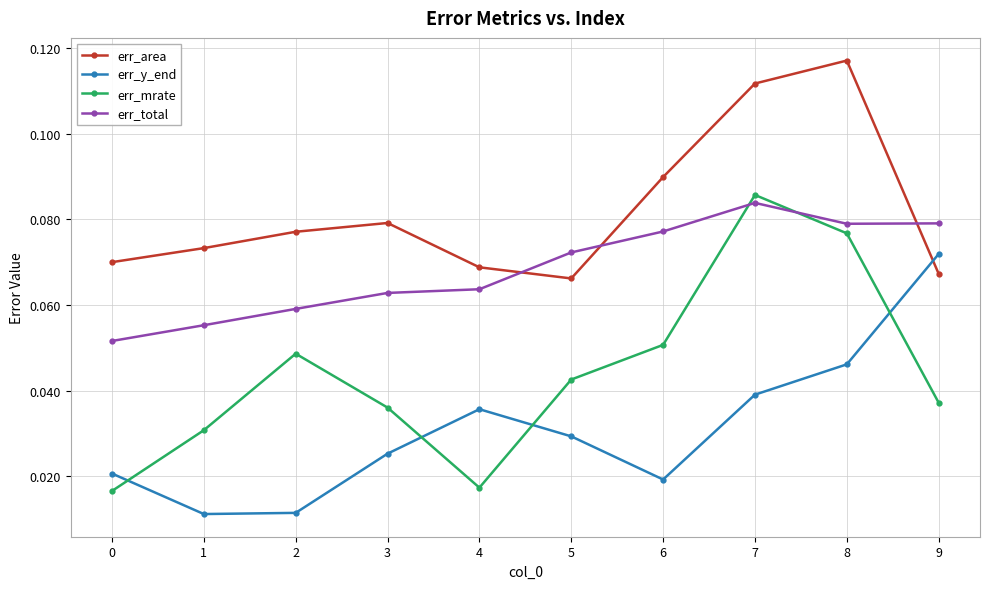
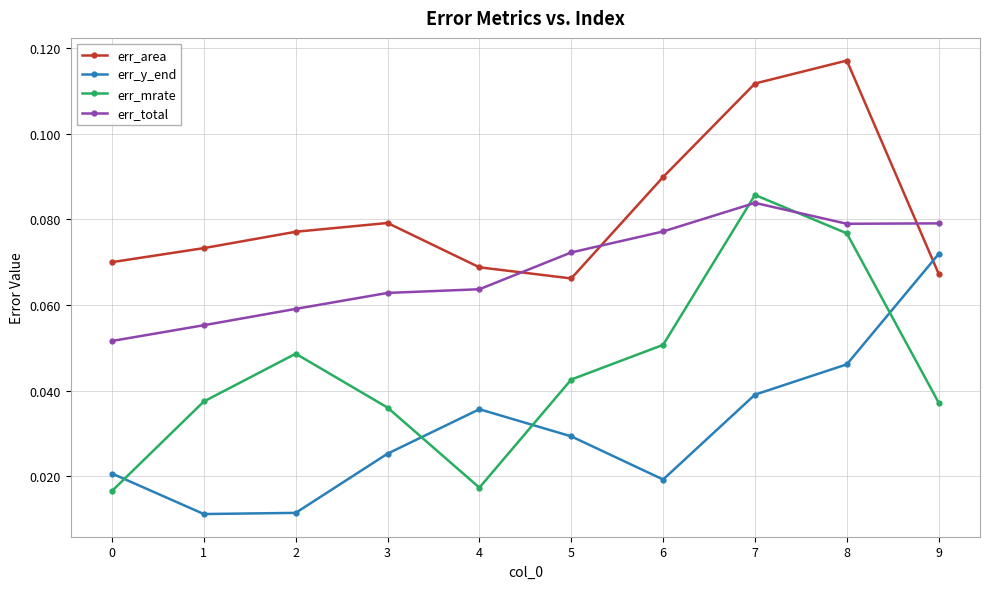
  {
    "err_area": {
      "0": 0.070,
      "1": 0.073,
      "2": 0.077,
      "3": 0.079,
      "4": 0.069,
      "5": 0.066,
      "6": 0.090,
      "7": 0.112,
      "8": 0.117,
      "9": 0.067
    },
    "err_y_end": {
      "0": 0.021,
      "1": 0.011,
      "2": 0.011,
      "3": 0.025,
      "4": 0.036,
      "5": 0.029,
      "6": 0.019,
      "7": 0.039,
      "8": 0.046,
      "9": 0.072
    },
    "err_mrate": {
      "0": 0.017,
-     "1": 0.031,
+     "1": 0.037,
      "2": 0.049,
      "3": 0.036,
      "4": 0.017,
      "5": 0.043,
      "6": 0.051,
      "7": 0.086,
      "8": 0.077,
      "9": 0.037
    },
    "err_total": {
      "0": 0.052,
      "1": 0.055,
      "2": 0.059,
      "3": 0.063,
      "4": 0.064,
      "5": 0.072,
      "6": 0.077,
      "7": 0.084,
      "8": 0.079,
      "9": 0.079
    }
  }
